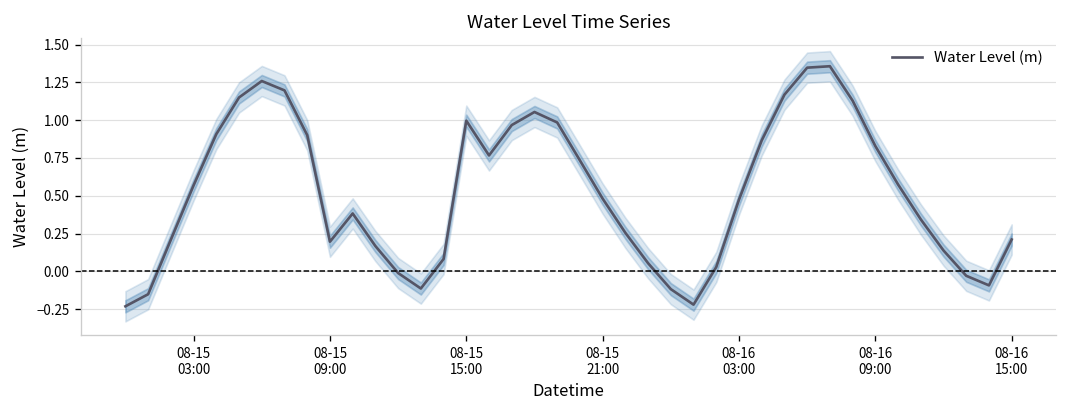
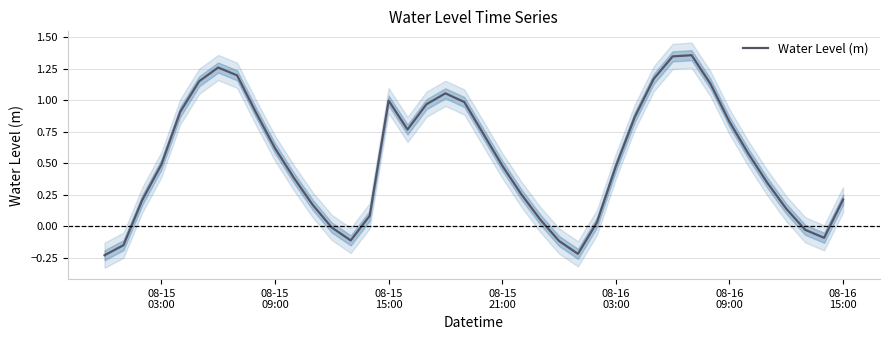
  {
    "Water Level (m)": {
-     "08-15 03:00": 0.57,
-     "08-15 09:00": 0.20,
+     "08-15 03:00": 0.49,
+     "08-15 09:00": 0.62,
      "08-15 15:00": 1.00,
      "08-15 21:00": 0.48,
      "08-16 03:00": 0.47,
      "08-16 09:00": 0.83,
      "08-16 15:00": 0.21
    }
  }
